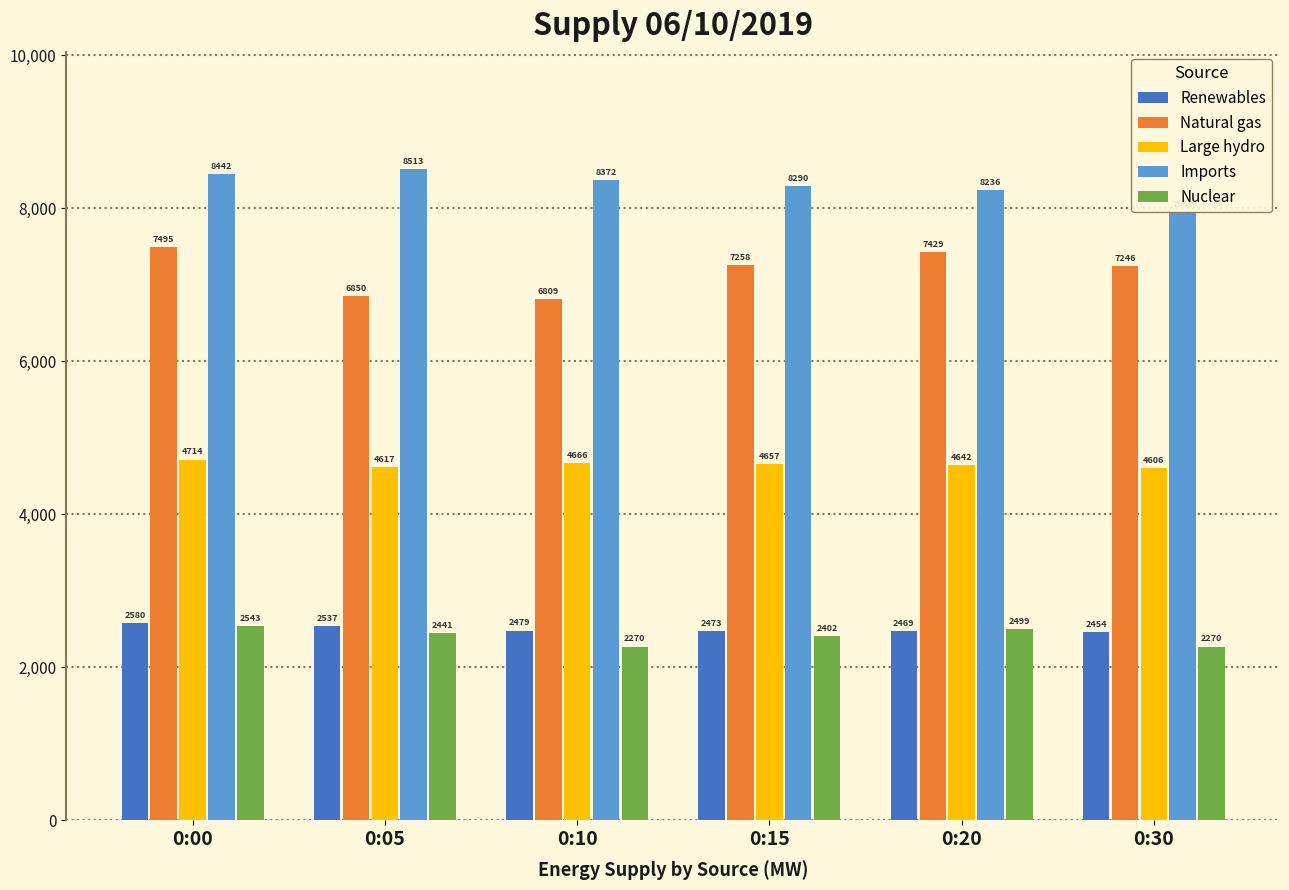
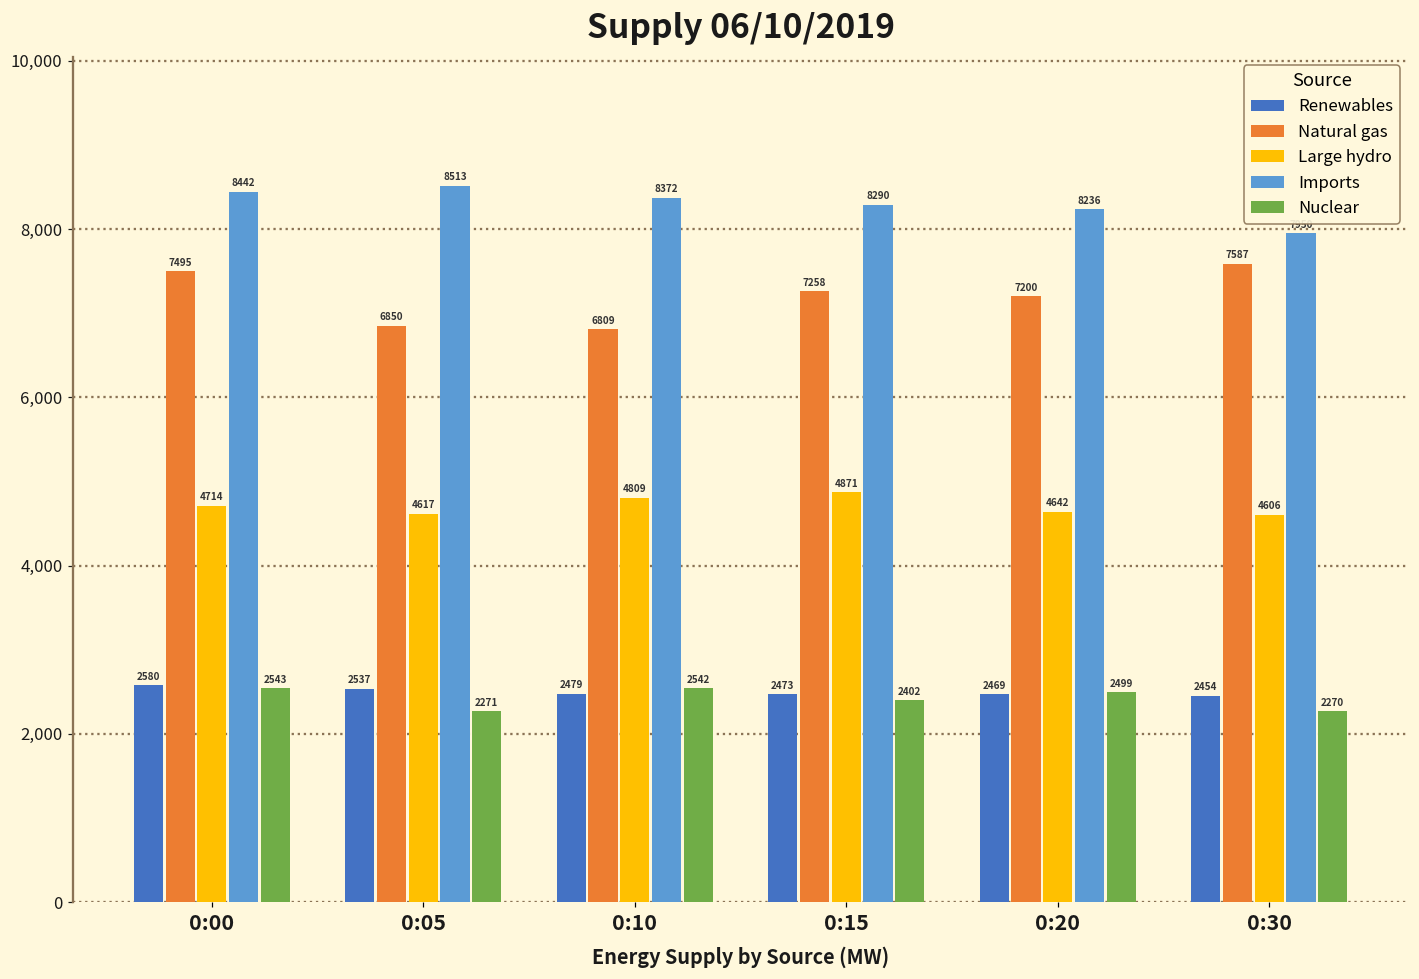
  {
    "Natural gas": {
      "0:00": 7495,
      "0:05": 6850,
      "0:10": 6809,
      "0:15": 7258,
-     "0:20": 7429,
-     "0:30": 7246
+     "0:20": 7200,
+     "0:30": 7587
    },
    "Large hydro": {
      "0:00": 4714,
      "0:05": 4617,
-     "0:10": 4666,
-     "0:15": 4657,
+     "0:10": 4809,
+     "0:15": 4871,
      "0:20": 4642,
      "0:30": 4606
    },
    "Nuclear": {
      "0:00": 2543,
-     "0:05": 2441,
-     "0:10": 2270,
+     "0:05": 2271,
+     "0:10": 2542,
      "0:15": 2402,
      "0:20": 2499,
      "0:30": 2270
    }
  }
